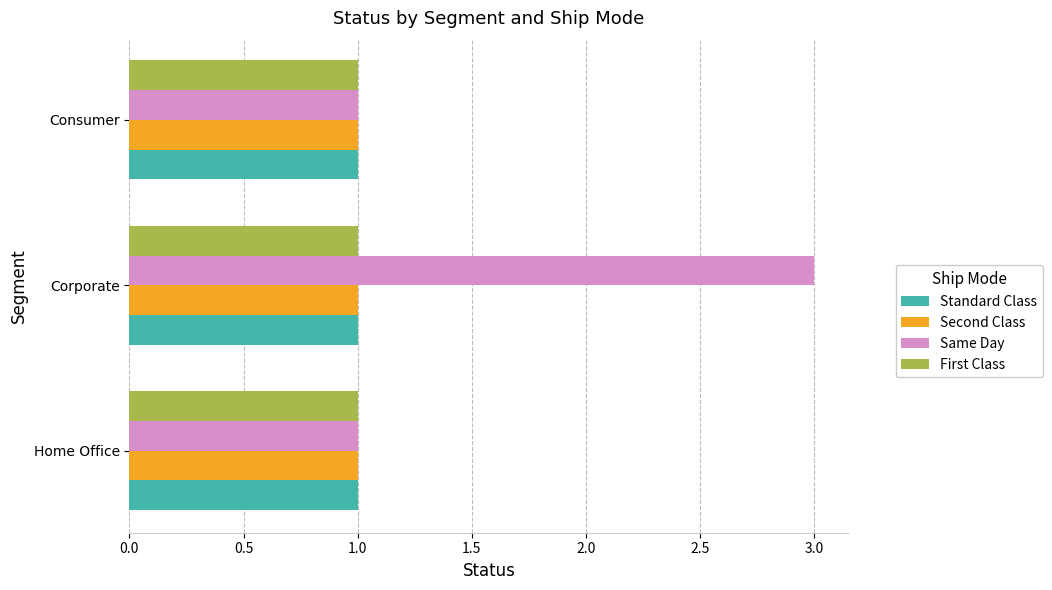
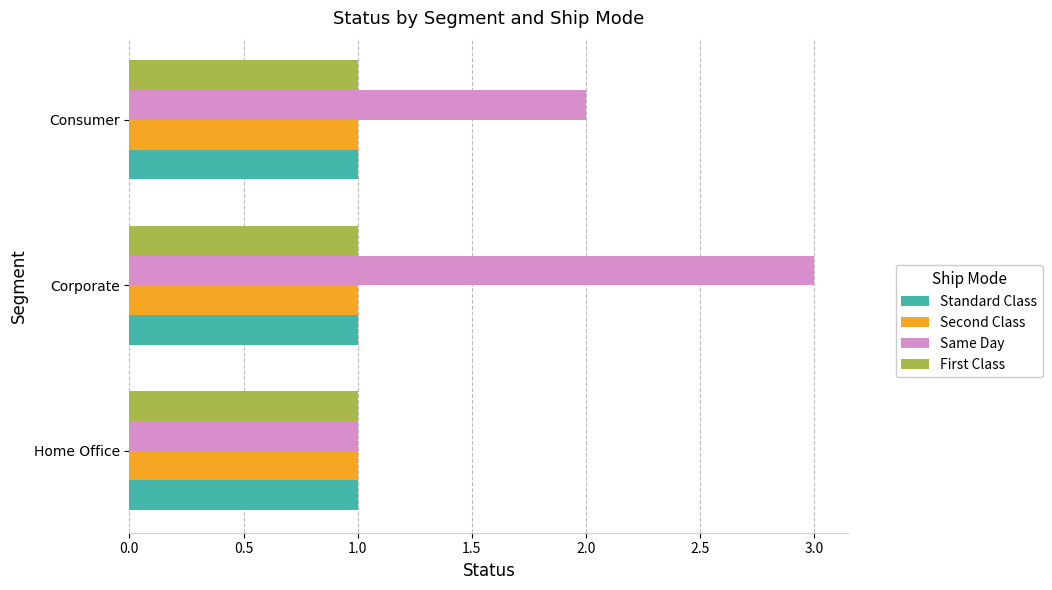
  {
    "Standard Class": {
      "Consumer": 1,
      "Corporate": 1,
      "Home Office": 1
    },
    "Second Class": {
      "Consumer": 1,
      "Corporate": 1,
      "Home Office": 1
    },
    "Same Day": {
-     "Consumer": 1,
+     "Consumer": 2,
      "Corporate": 3,
      "Home Office": 1
    },
    "First Class": {
      "Consumer": 1,
      "Corporate": 1,
      "Home Office": 1
    }
  }
